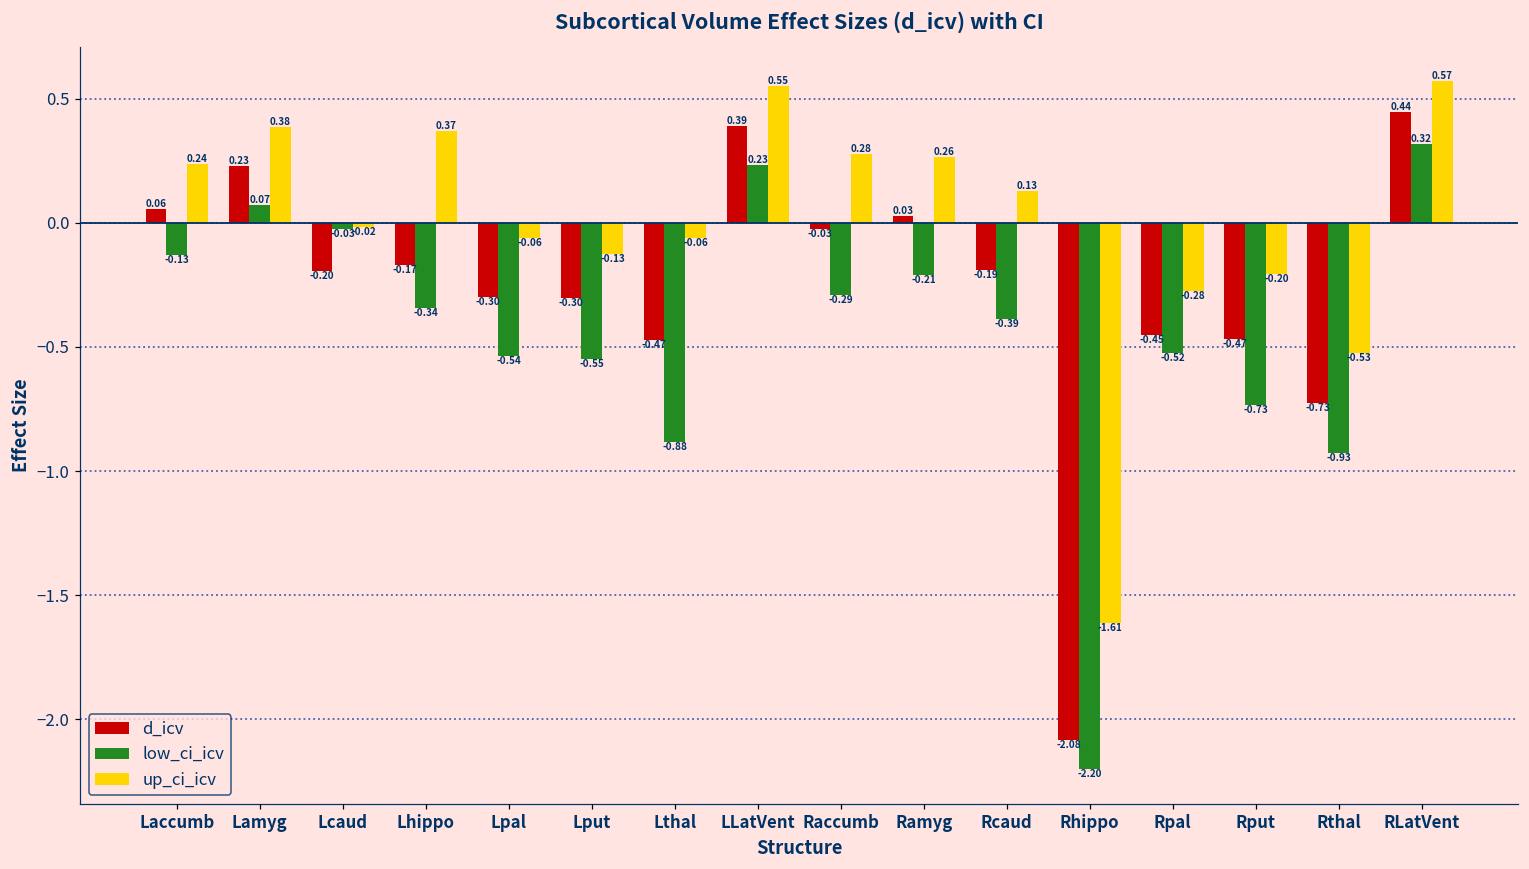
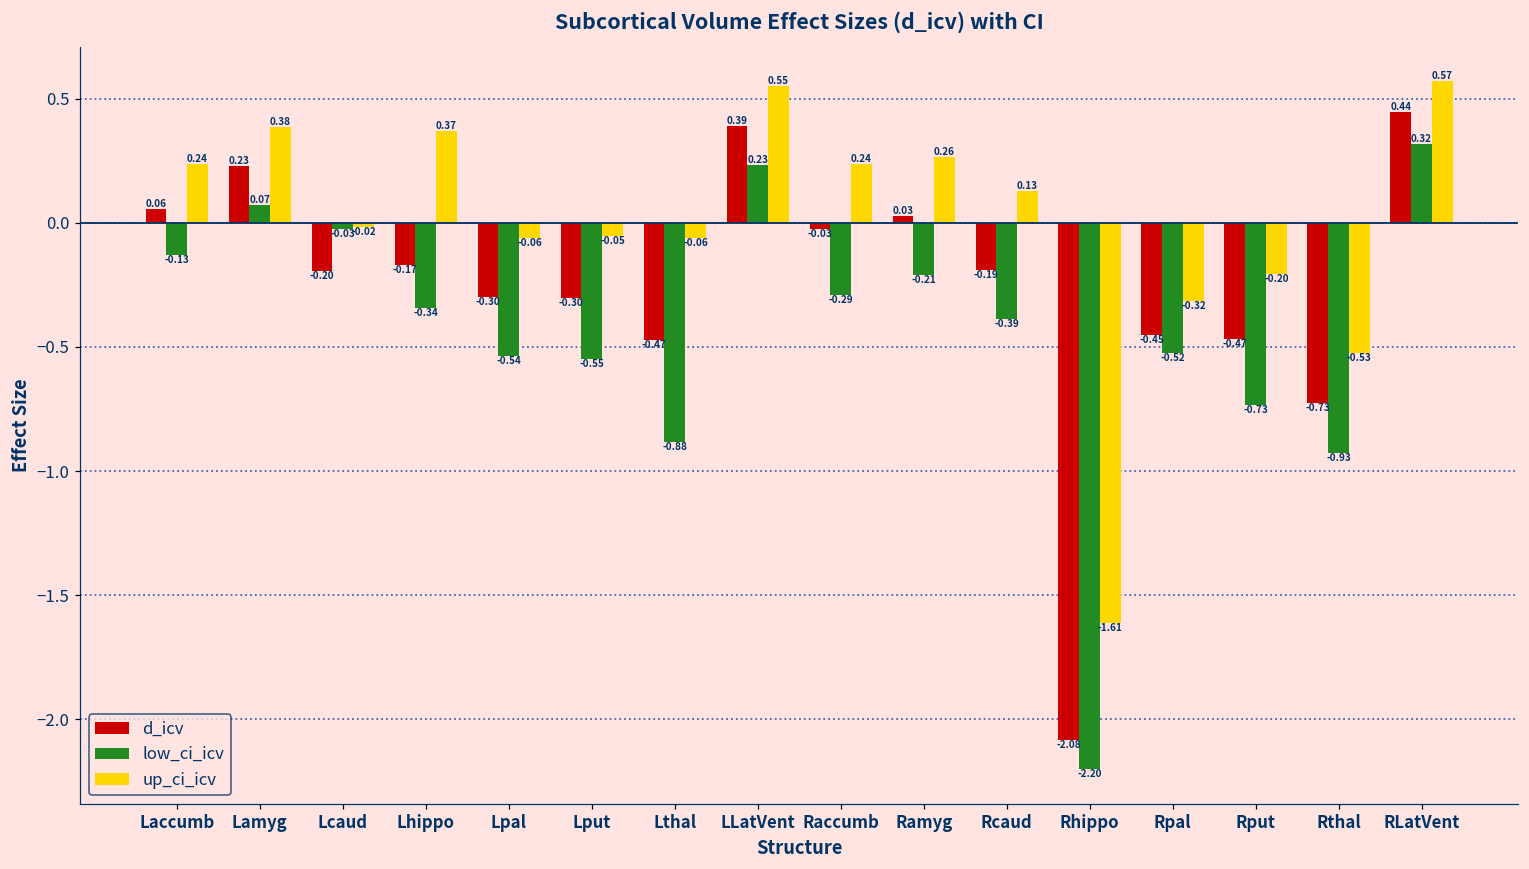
  {
    "d_icv": {
      "Laccumb": 0.06,
      "Lamyg": 0.23,
      "Lcaud": -0.20,
      "Lhippo": -0.17,
      "Lpal": -0.30,
      "Lput": -0.30,
      "Lthal": -0.47,
      "LLatVent": 0.39,
      "Raccumb": -0.03,
      "Ramyg": 0.03,
      "Rcaud": -0.19,
      "Rhippo": -2.08,
      "Rpal": -0.45,
      "Rput": -0.47,
      "Rthal": -0.73,
      "RLatVent": 0.44
    },
    "low_ci_icv": {
      "Laccumb": -0.13,
      "Lamyg": 0.07,
      "Lcaud": -0.03,
      "Lhippo": -0.34,
      "Lpal": -0.54,
      "Lput": -0.55,
      "Lthal": -0.88,
      "LLatVent": 0.23,
      "Raccumb": -0.29,
      "Ramyg": -0.21,
      "Rcaud": -0.39,
      "Rhippo": -2.20,
      "Rpal": -0.52,
      "Rput": -0.73,
      "Rthal": -0.93,
      "RLatVent": 0.32
    },
    "up_ci_icv": {
      "Laccumb": 0.24,
      "Lamyg": 0.38,
      "Lcaud": -0.02,
      "Lhippo": 0.37,
      "Lpal": -0.06,
-     "Lput": -0.13,
+     "Lput": -0.05,
      "Lthal": -0.06,
      "LLatVent": 0.55,
-     "Raccumb": 0.28,
+     "Raccumb": 0.24,
      "Ramyg": 0.26,
      "Rcaud": 0.13,
      "Rhippo": -1.61,
-     "Rpal": -0.28,
+     "Rpal": -0.32,
      "Rput": -0.20,
      "Rthal": -0.53,
      "RLatVent": 0.57
    }
  }
